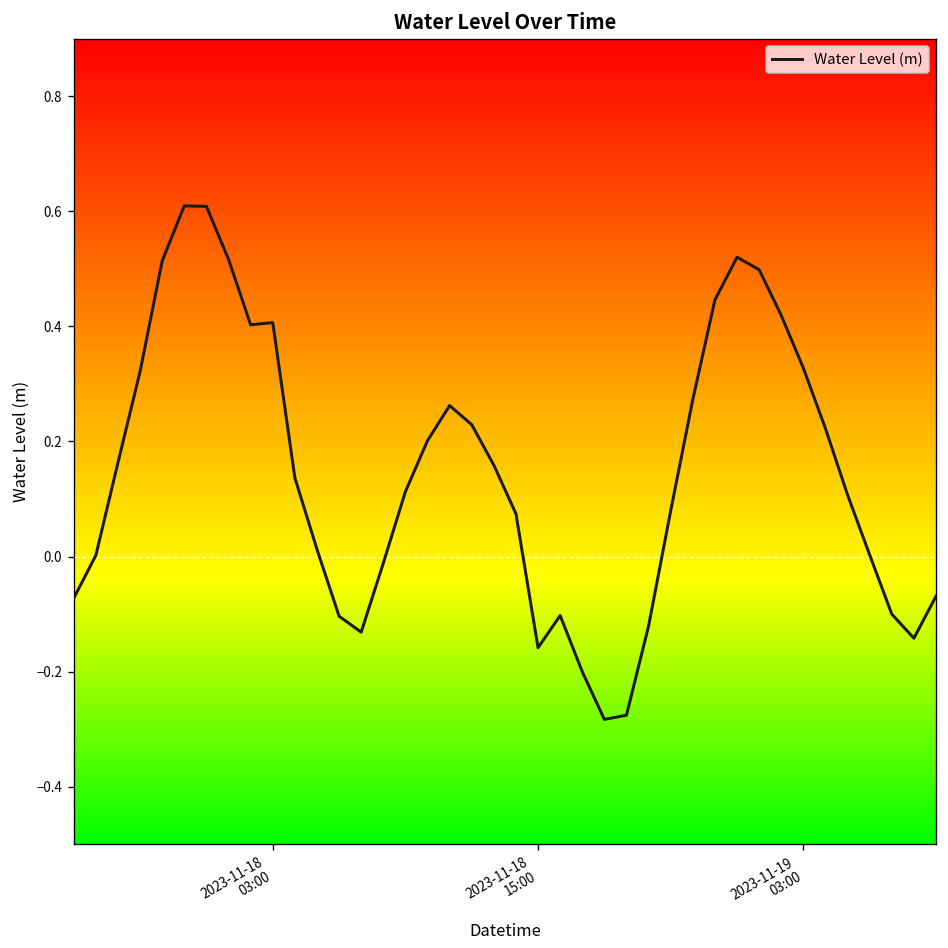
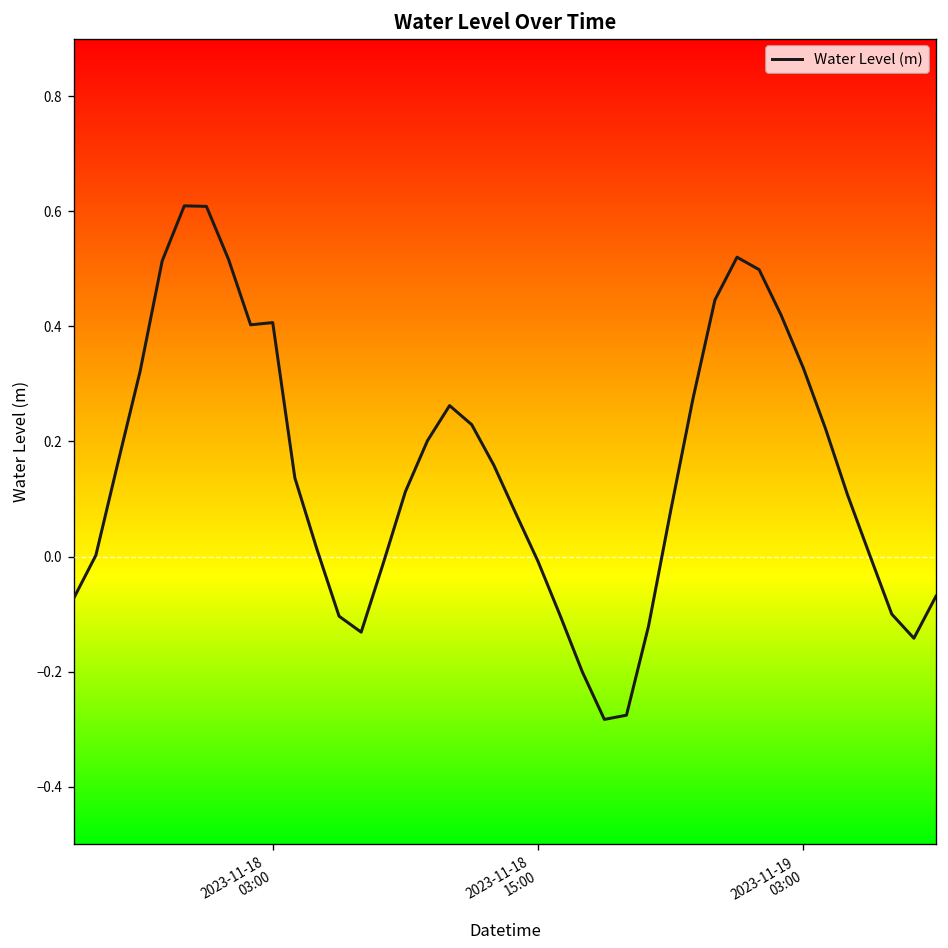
  {
    "2023-11-18 03:00": 0.41,
-   "2023-11-18 15:00": -0.16,
+   "2023-11-18 15:00": -0.01,
    "2023-11-19 03:00": 0.33
  }
